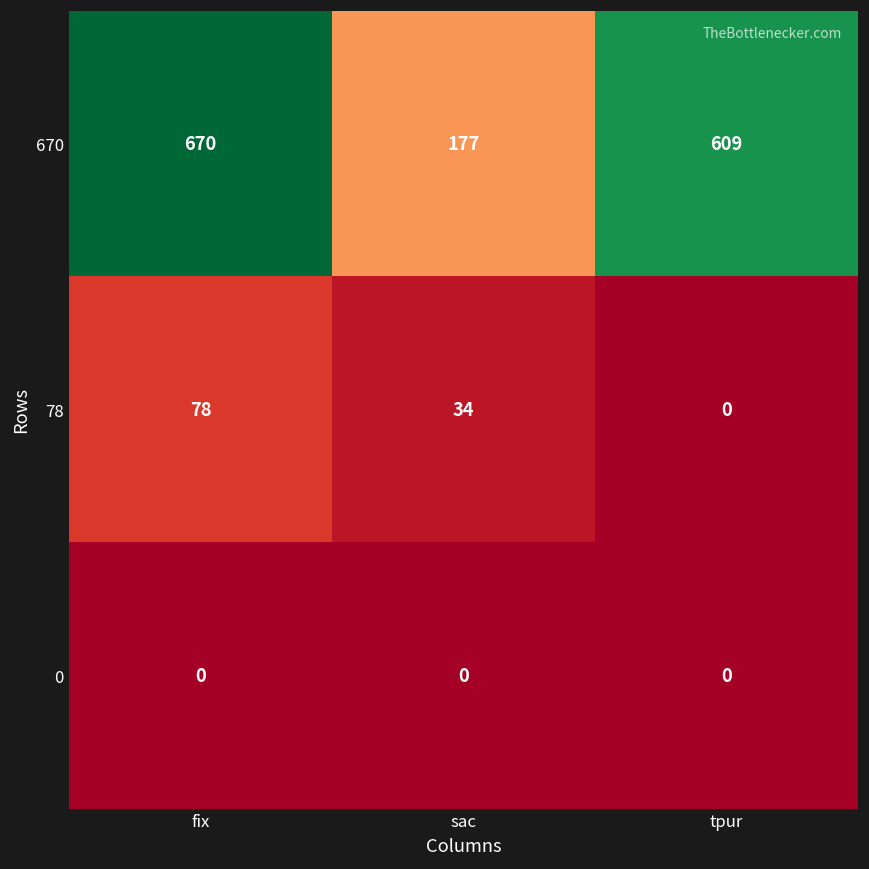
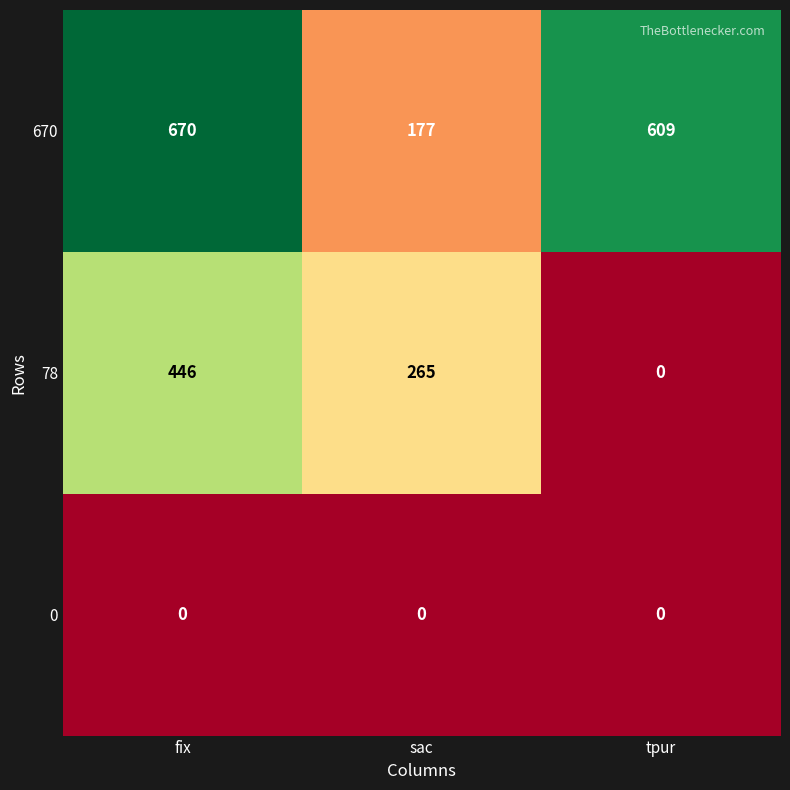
  {
    "670": {
      "fix": 670,
      "sac": 177
    },
    "78": {
-     "fix": 78,
-     "sac": 34,
+     "fix": 446,
+     "sac": 265,
      "tpur": 0
    },
    "0": {
      "fix": 0,
      "sac": 0,
      "tpur": 0
    }
  }
